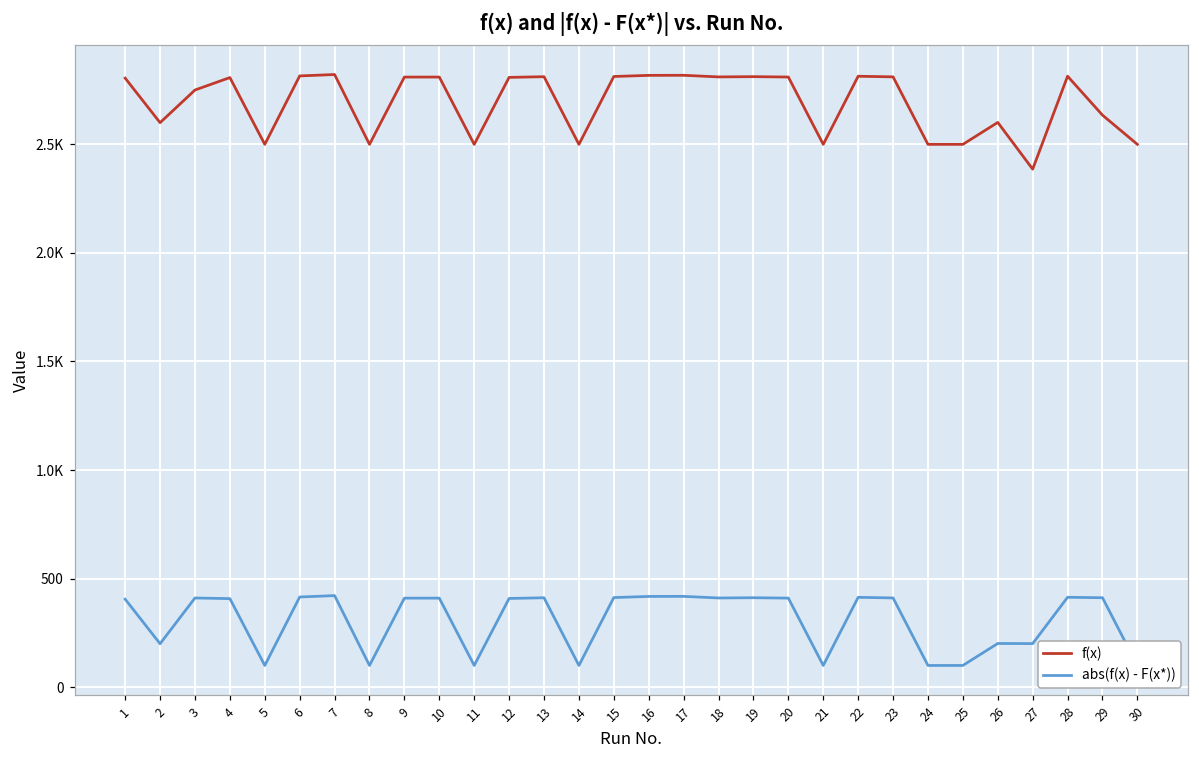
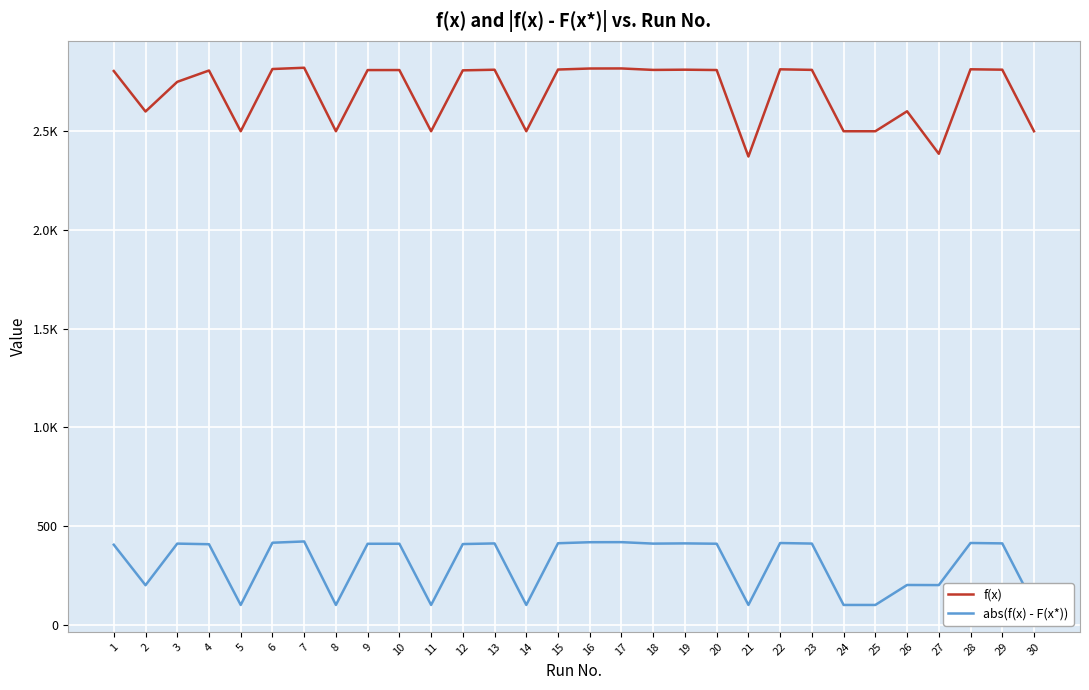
  {
    "f(x)": {
      "1": 2810,
      "2": 2600,
      "3": 2750,
      "4": 2810,
      "5": 2500,
      "6": 2820,
      "7": 2820,
      "8": 2500,
      "9": 2810,
      "10": 2810,
      "11": 2500,
      "12": 2810,
      "13": 2810,
      "14": 2500,
      "15": 2810,
      "16": 2820,
      "17": 2820,
      "18": 2810,
      "19": 2810,
      "20": 2810,
-     "21": 2500,
+     "21": 2370,
      "22": 2810,
      "23": 2810,
      "24": 2500,
      "25": 2500,
      "26": 2600,
      "27": 2390,
      "28": 2810,
-     "29": 2630,
+     "29": 2810,
      "30": 2500
    },
    "abs(f(x) - F(x*))": {
      "1": 410,
      "2": 200,
      "3": 410,
      "4": 410,
      "5": 100,
      "6": 420,
      "7": 420,
      "8": 100,
      "9": 410,
      "10": 410,
      "11": 100,
      "12": 410,
      "13": 410,
      "14": 100,
      "15": 410,
      "16": 420,
      "17": 420,
      "18": 410,
      "19": 410,
      "20": 410,
      "21": 100,
      "22": 410,
      "23": 410,
      "24": 100,
      "25": 100,
      "26": 200,
      "27": 200,
      "28": 410,
      "29": 410
    }
  }
